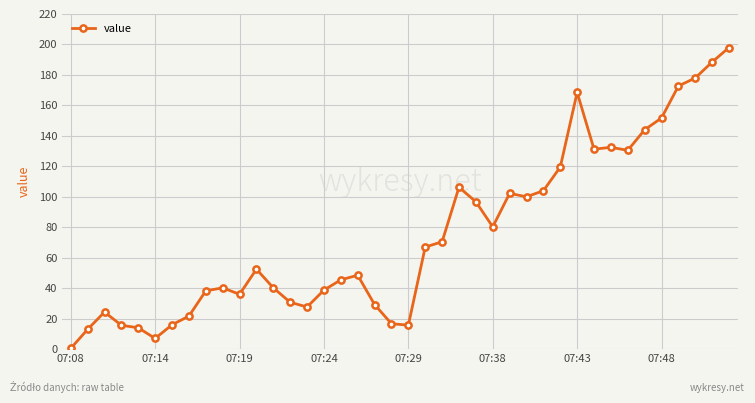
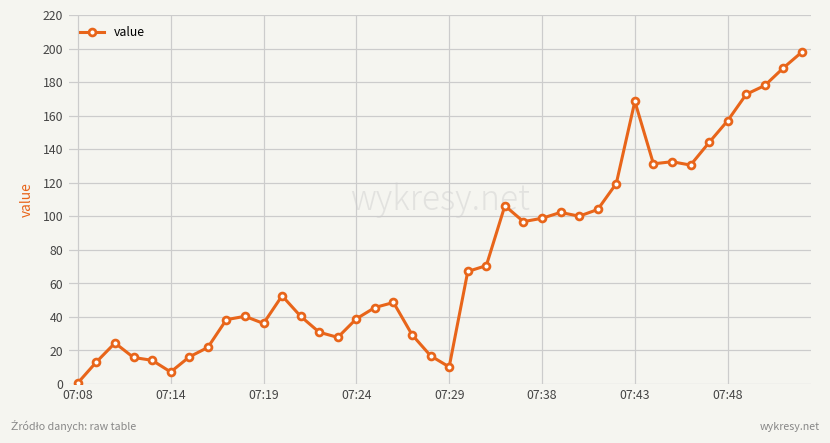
  {
    "07:08": 1,
    "07:14": 7,
    "07:19": 36,
    "07:24": 39,
-   "07:29": 16,
-   "07:38": 80,
+   "07:29": 10,
+   "07:38": 99,
    "07:43": 169,
-   "07:48": 152
+   "07:48": 157
  }
